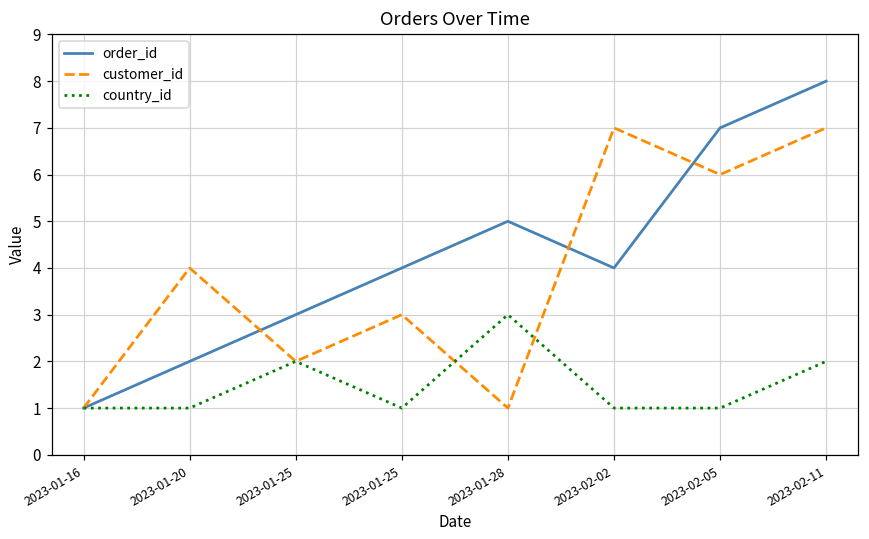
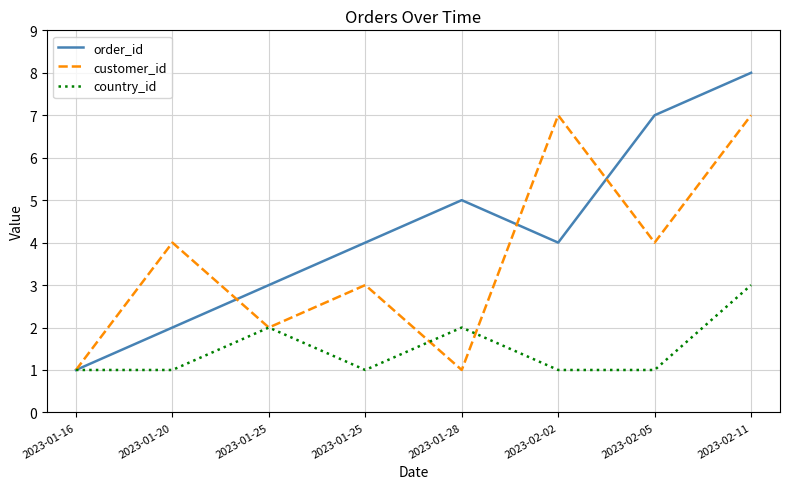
  {
    "order_id": {
      "2023-01-20": 2,
      "2023-01-28": 5,
      "2023-02-02": 4,
      "2023-02-05": 7,
      "2023-02-11": 8
    },
    "customer_id": {
      "2023-01-20": 4,
      "2023-01-28": 1,
      "2023-02-02": 7,
-     "2023-02-05": 6,
+     "2023-02-05": 4,
      "2023-02-11": 7
    },
    "country_id": {
      "2023-01-20": 1,
-     "2023-01-28": 3,
+     "2023-01-28": 2,
      "2023-02-02": 1,
      "2023-02-05": 1,
-     "2023-02-11": 2
+     "2023-02-11": 3
    }
  }
